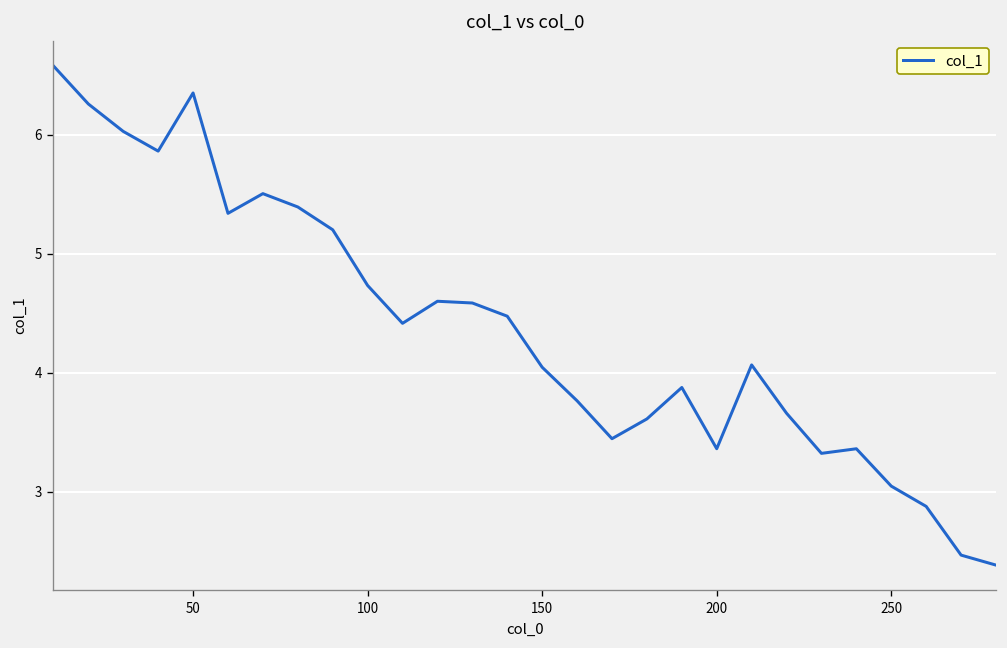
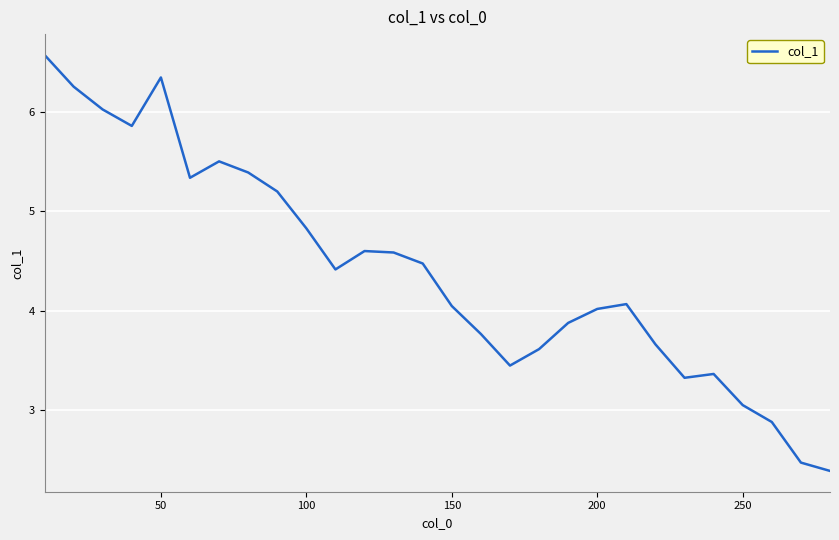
  {
    "50": 6.4,
-   "100": 4.7,
+   "100": 4.8,
    "150": 4.0,
-   "200": 3.4,
+   "200": 4.0,
    "250": 3.0
  }
